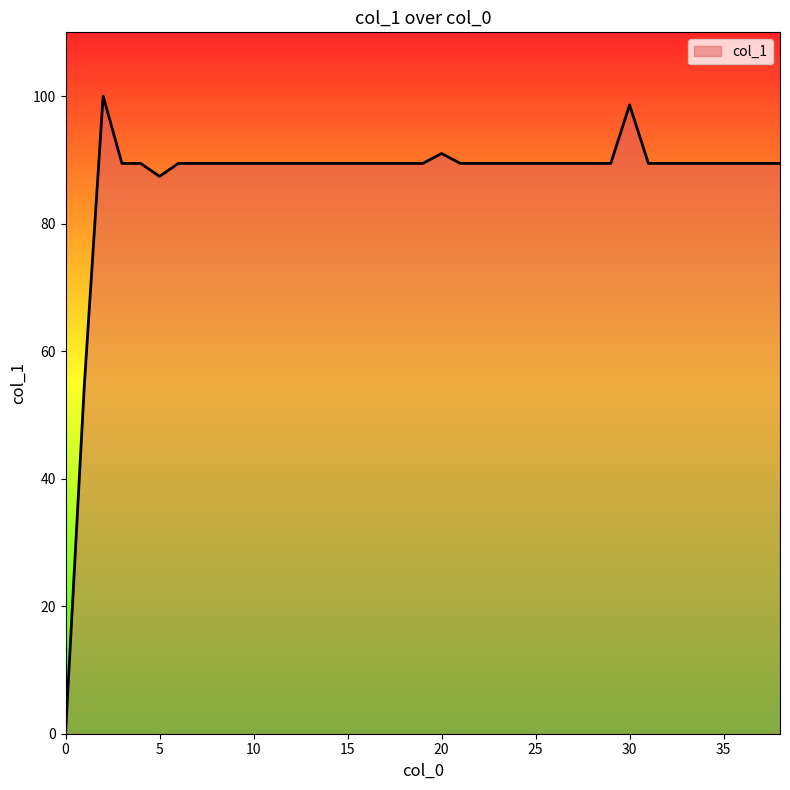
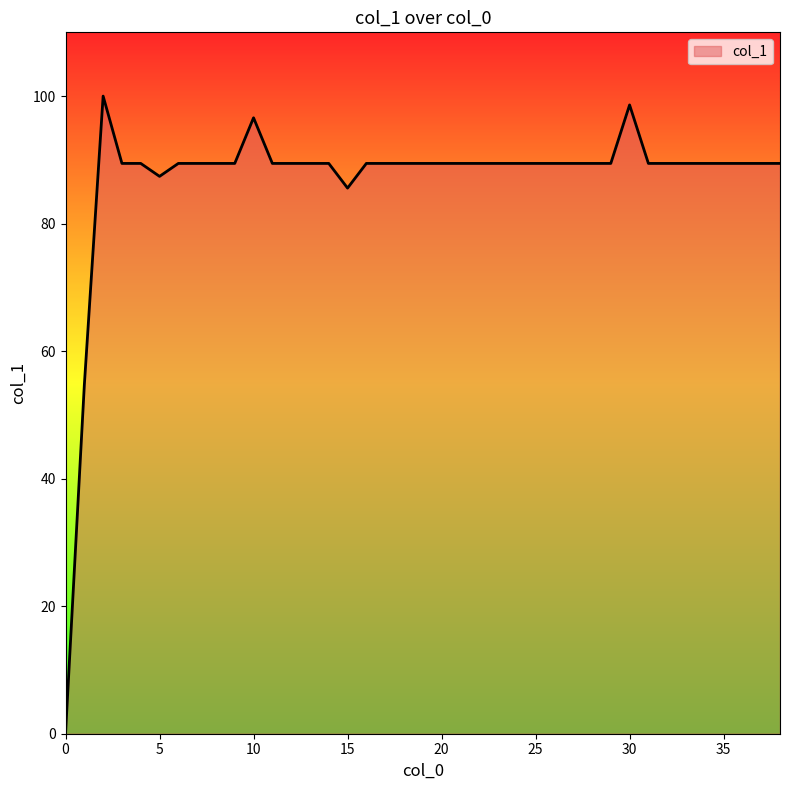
  {
    "0": 0,
    "5": 87,
-   "10": 89,
-   "15": 89,
-   "20": 91,
+   "10": 97,
+   "15": 86,
+   "20": 89,
    "25": 89,
    "30": 99,
    "35": 89
  }
